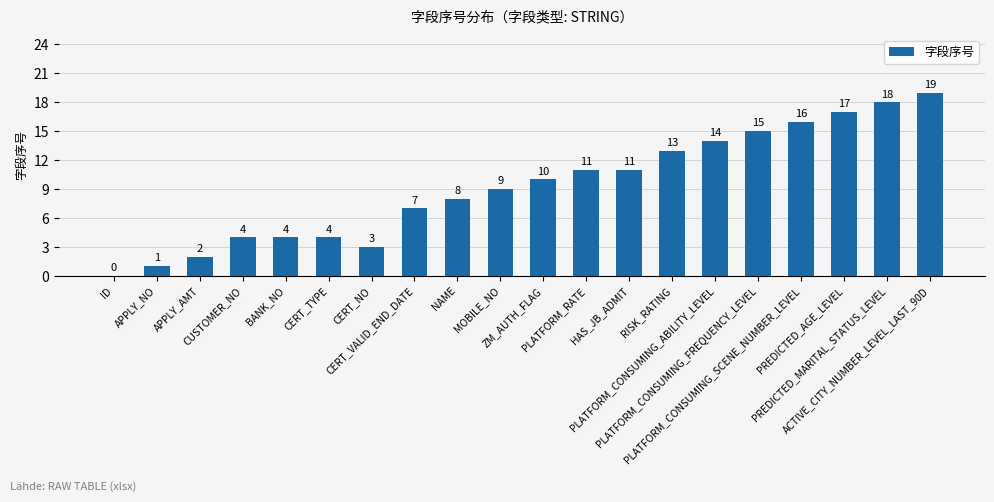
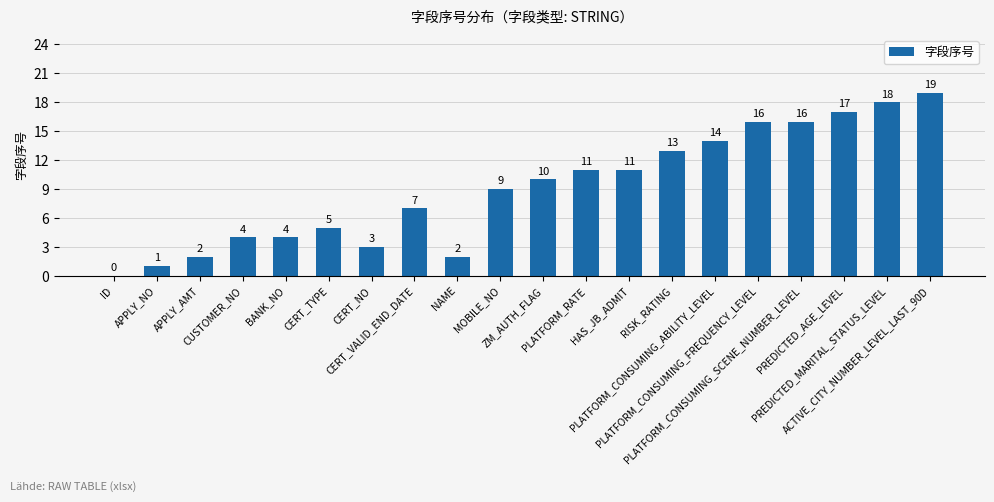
  {
    "ID": 0,
    "APPLY_NO": 1,
    "APPLY_AMT": 2,
    "CUSTOMER_NO": 4,
    "BANK_NO": 4,
-   "CERT_TYPE": 4,
+   "CERT_TYPE": 5,
    "CERT_NO": 3,
    "CERT_VALID_END_DATE": 7,
-   "NAME": 8,
+   "NAME": 2,
    "MOBILE_NO": 9,
    "ZM_AUTH_FLAG": 10,
    "PLATFORM_RATE": 11,
    "HAS_JB_ADMIT": 11,
    "RISK_RATING": 13,
    "PLATFORM_CONSUMING_ABILITY_LEVEL": 14,
-   "PLATFORM_CONSUMING_FREQUENCY_LEVEL": 15,
+   "PLATFORM_CONSUMING_FREQUENCY_LEVEL": 16,
    "PLATFORM_CONSUMING_SCENE_NUMBER_LEVEL": 16,
    "PREDICTED_AGE_LEVEL": 17,
    "PREDICTED_MARITAL_STATUS_LEVEL": 18,
    "ACTIVE_CITY_NUMBER_LEVEL_LAST_90D": 19
  }
